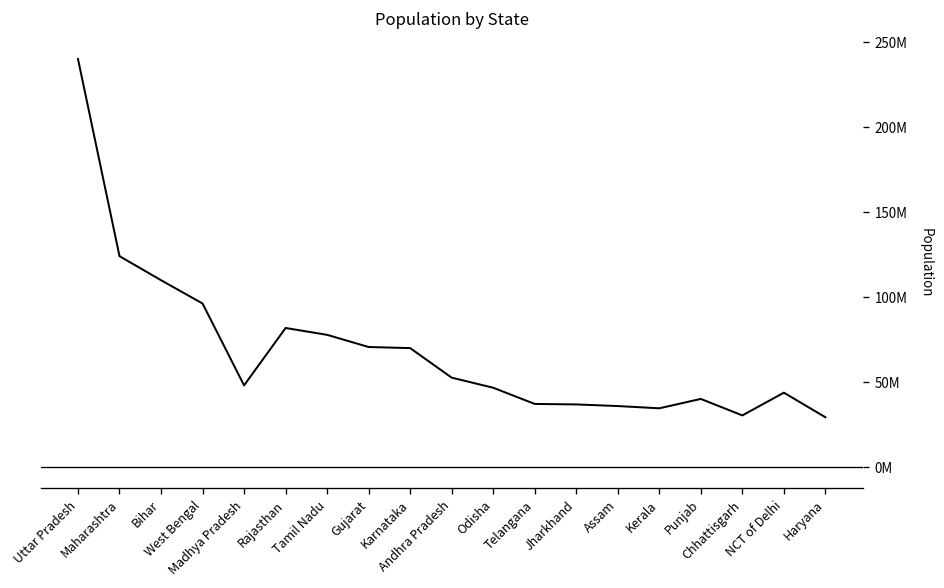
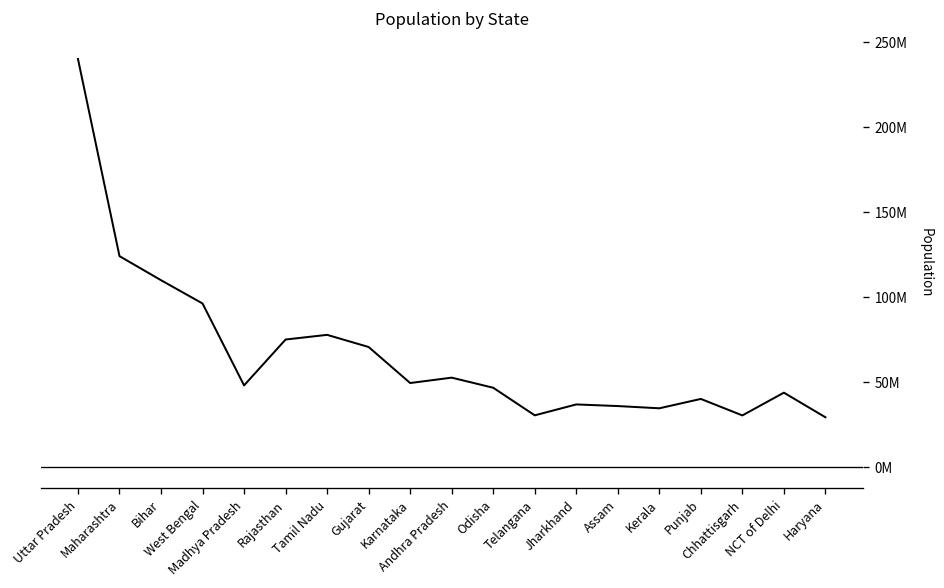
  {
    "Uttar Pradesh": 240000000,
    "Maharashtra": 124000000,
    "Bihar": 110000000,
    "West Bengal": 96000000,
    "Madhya Pradesh": 48000000,
-   "Rajasthan": 82000000,
+   "Rajasthan": 75000000,
    "Tamil Nadu": 78000000,
    "Gujarat": 71000000,
-   "Karnataka": 70000000,
+   "Karnataka": 50000000,
    "Andhra Pradesh": 53000000,
    "Odisha": 47000000,
-   "Telangana": 37000000,
+   "Telangana": 30000000,
    "Jharkhand": 37000000,
    "Assam": 36000000,
    "Kerala": 35000000,
    "Punjab": 40000000,
    "Chhattisgarh": 30000000,
    "NCT of Delhi": 44000000,
    "Haryana": 29000000
  }
